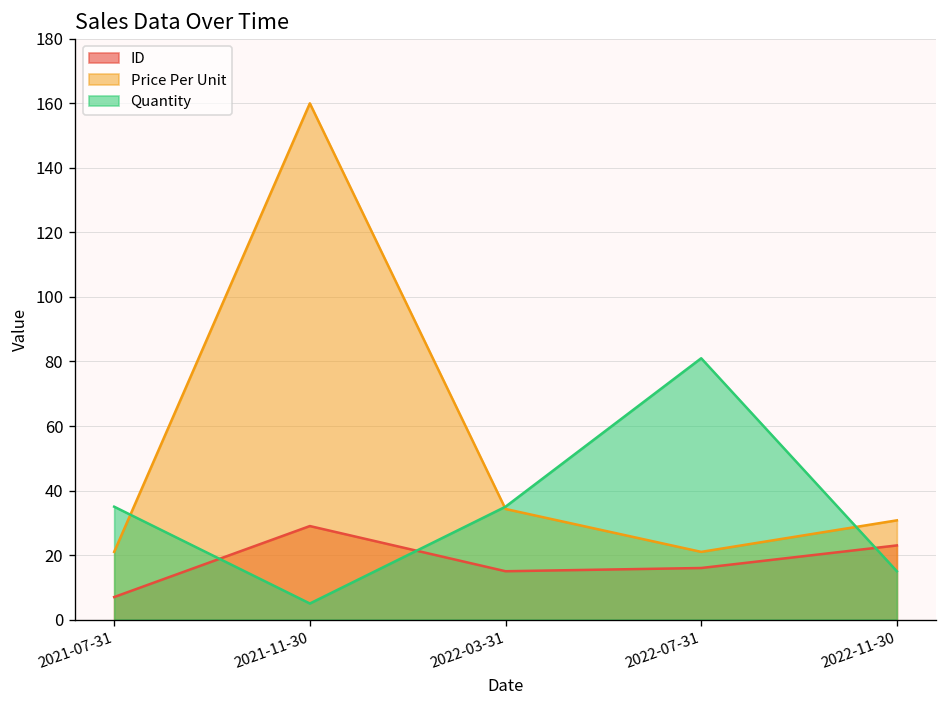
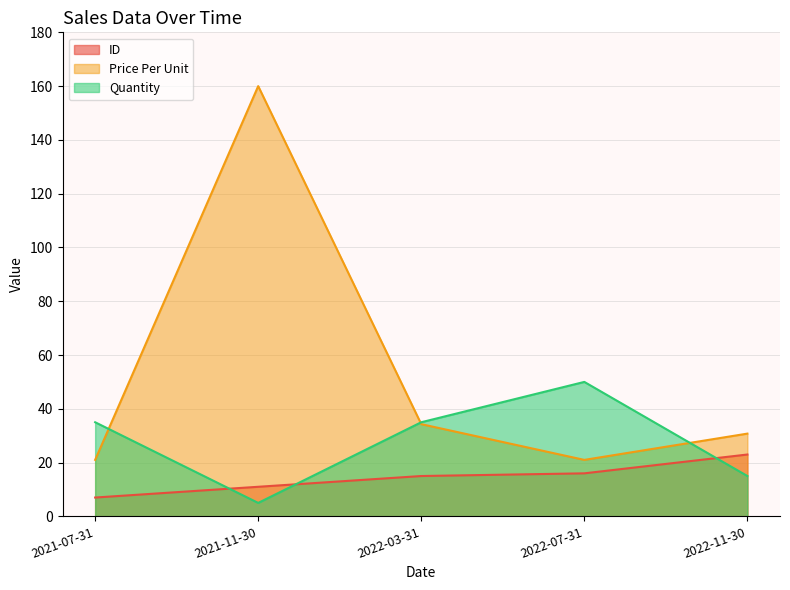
  {
    "ID": {
      "2021-07-31": 7,
-     "2021-11-30": 29,
+     "2021-11-30": 11,
      "2022-03-31": 15,
      "2022-07-31": 16,
      "2022-11-30": 23
    },
    "Price Per Unit": {
      "2021-07-31": 21,
      "2021-11-30": 160,
      "2022-07-31": 21,
      "2022-11-30": 31
    },
    "Quantity": {
      "2021-07-31": 35,
      "2021-11-30": 5,
-     "2022-07-31": 81,
+     "2022-07-31": 50,
      "2022-11-30": 15
    }
  }
